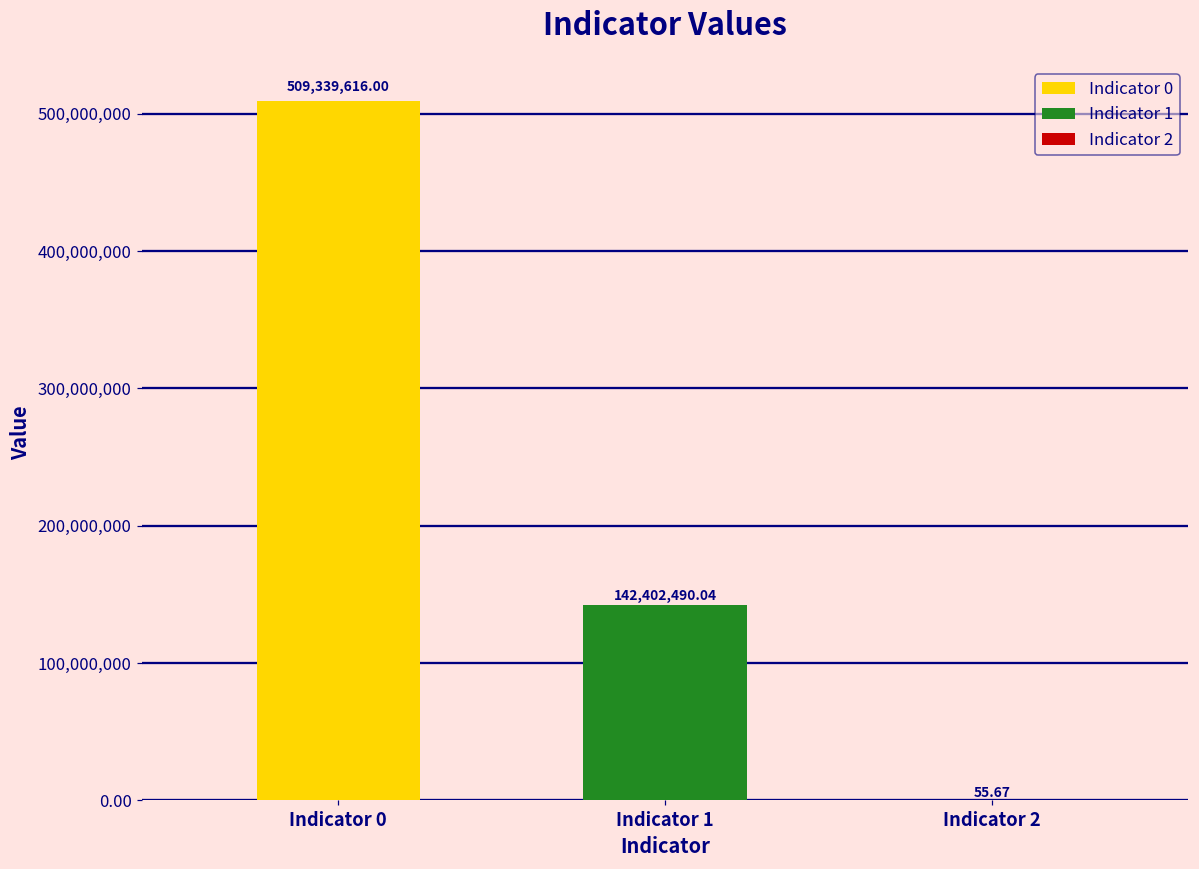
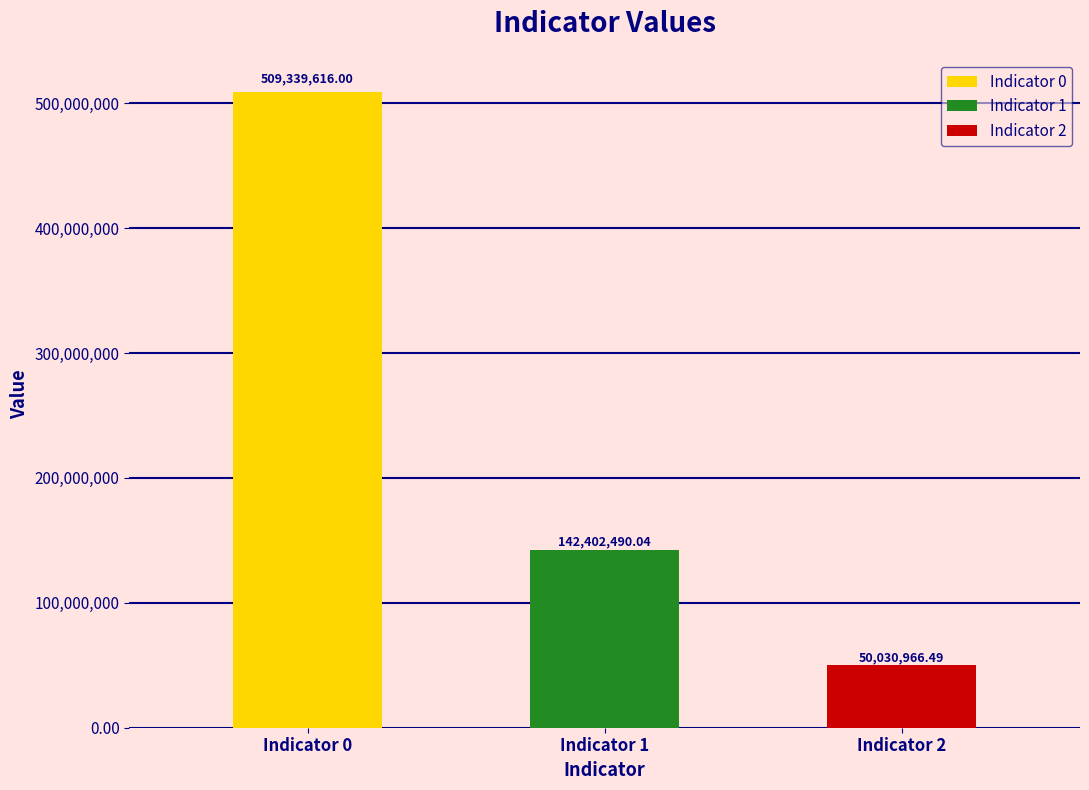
  {
    "Indicator 0": "509,339,616.00",
    "Indicator 1": "142,402,490.04",
-   "Indicator 2": "55.67"
+   "Indicator 2": "50,030,966.49"
  }
